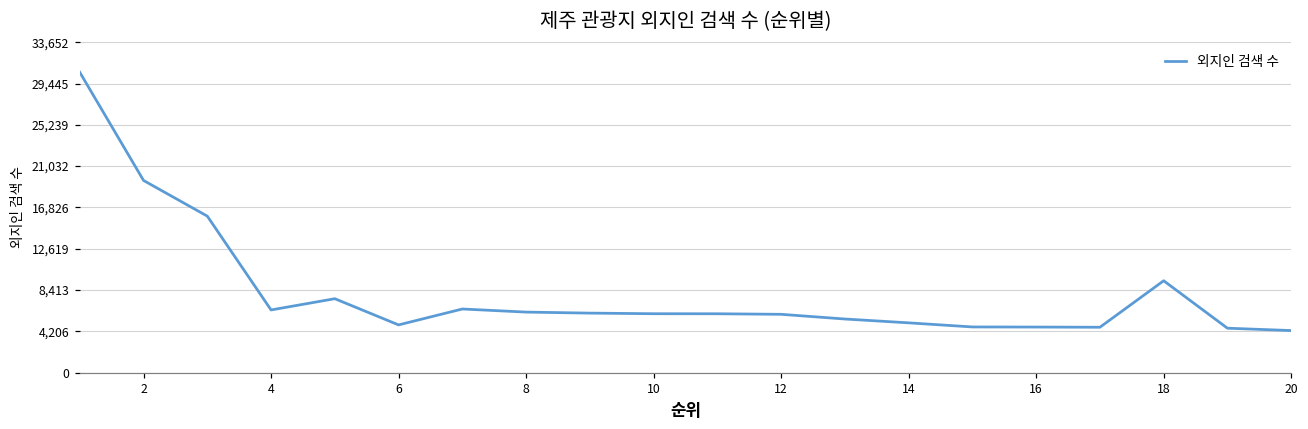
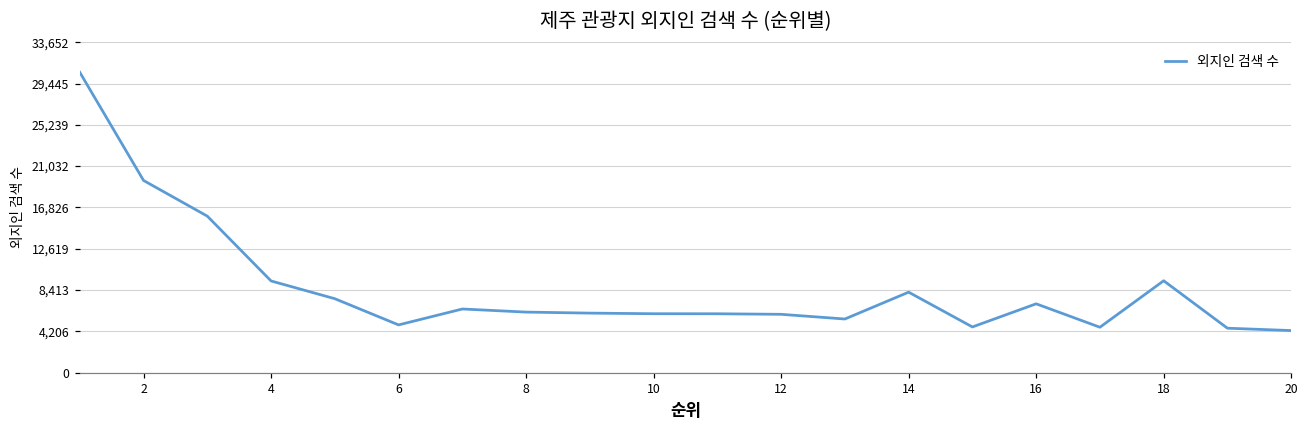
  {
    "2": "20,000",
-   "4": "6,000",
+   "4": "9,000",
    "6": "5,000",
    "8": "6,000",
    "10": "6,000",
    "12": "6,000",
-   "14": "5,000",
-   "16": "5,000",
+   "14": "8,000",
+   "16": "7,000",
    "18": "9,000",
    "20": "4,000"
  }
